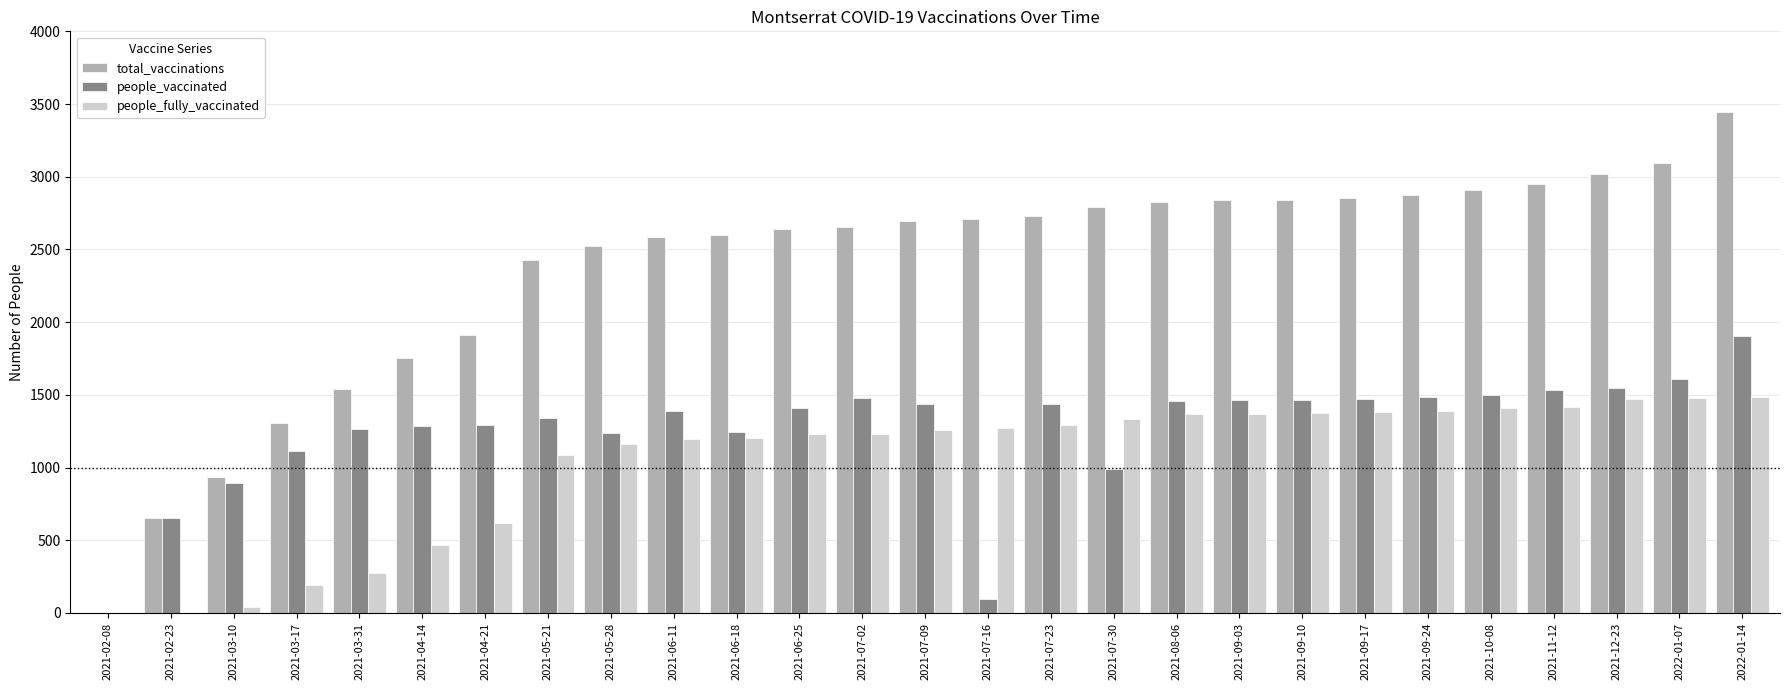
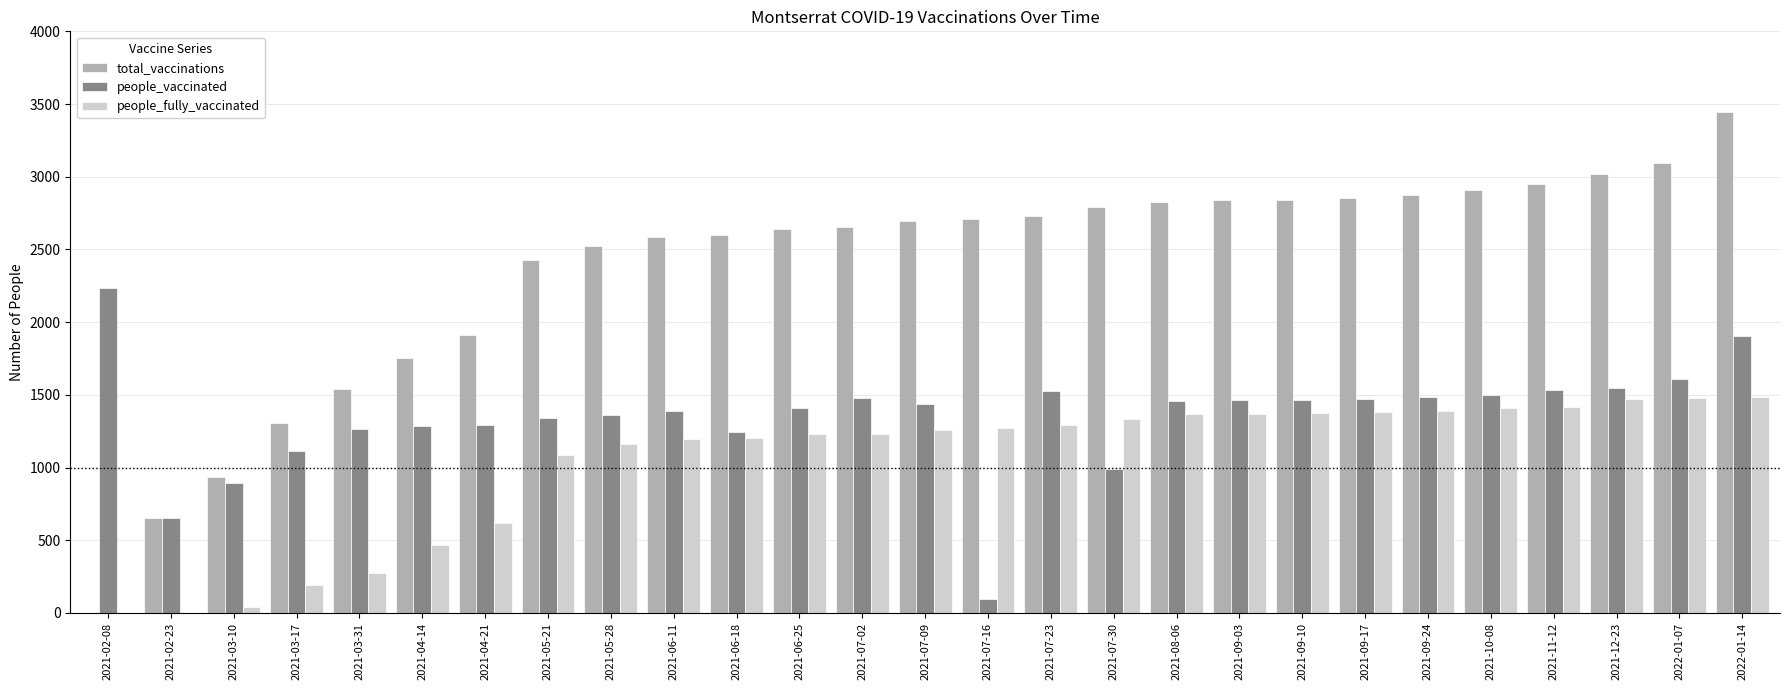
  {
    "people_vaccinated": {
-     "2021-02-08": 0,
+     "2021-02-08": 2240,
      "2021-02-23": 650,
      "2021-03-10": 890,
      "2021-03-17": 1110,
      "2021-03-31": 1270,
      "2021-04-14": 1280,
      "2021-04-21": 1290,
      "2021-05-21": 1340,
-     "2021-05-28": 1240,
+     "2021-05-28": 1360,
      "2021-06-11": 1390,
      "2021-06-18": 1240,
      "2021-06-25": 1410,
      "2021-07-02": 1480,
      "2021-07-09": 1440,
      "2021-07-16": 90,
-     "2021-07-23": 1440,
+     "2021-07-23": 1530,
      "2021-07-30": 990,
      "2021-08-06": 1460,
      "2021-09-03": 1470,
      "2021-09-10": 1470,
      "2021-09-17": 1470,
      "2021-09-24": 1480,
      "2021-10-08": 1500,
      "2021-11-12": 1530,
      "2021-12-23": 1550,
      "2022-01-07": 1610,
      "2022-01-14": 1900
    }
  }
